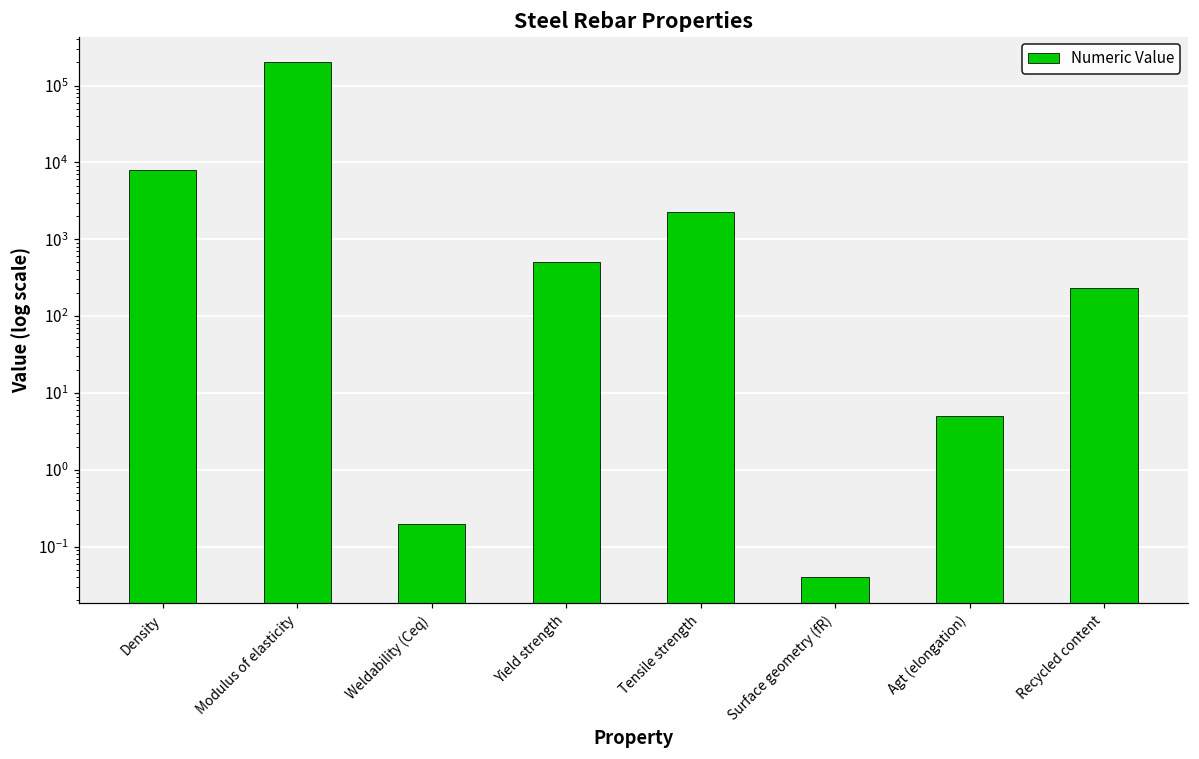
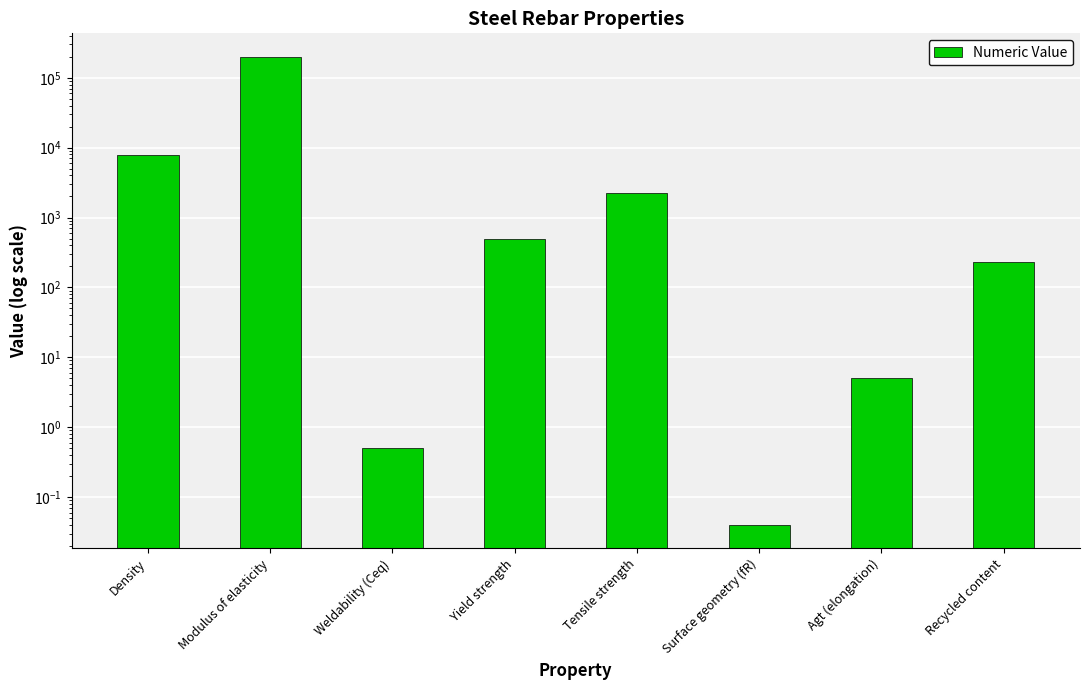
  {
    "Density": 8000,
    "Modulus of elasticity": 200000,
-   "Weldability (Ceq)": 0.2,
+   "Weldability (Ceq)": 0.5,
    "Yield strength": 500,
    "Tensile strength": 2200,
    "Surface geometry (fR)": 0.04,
    "Agt (elongation)": 5,
    "Recycled content": 230
  }
